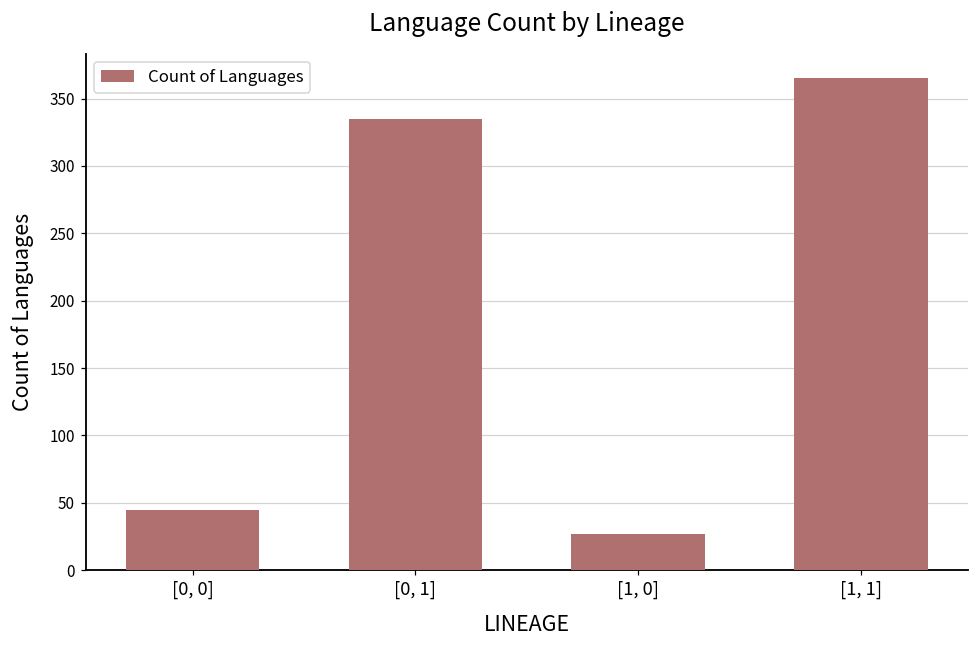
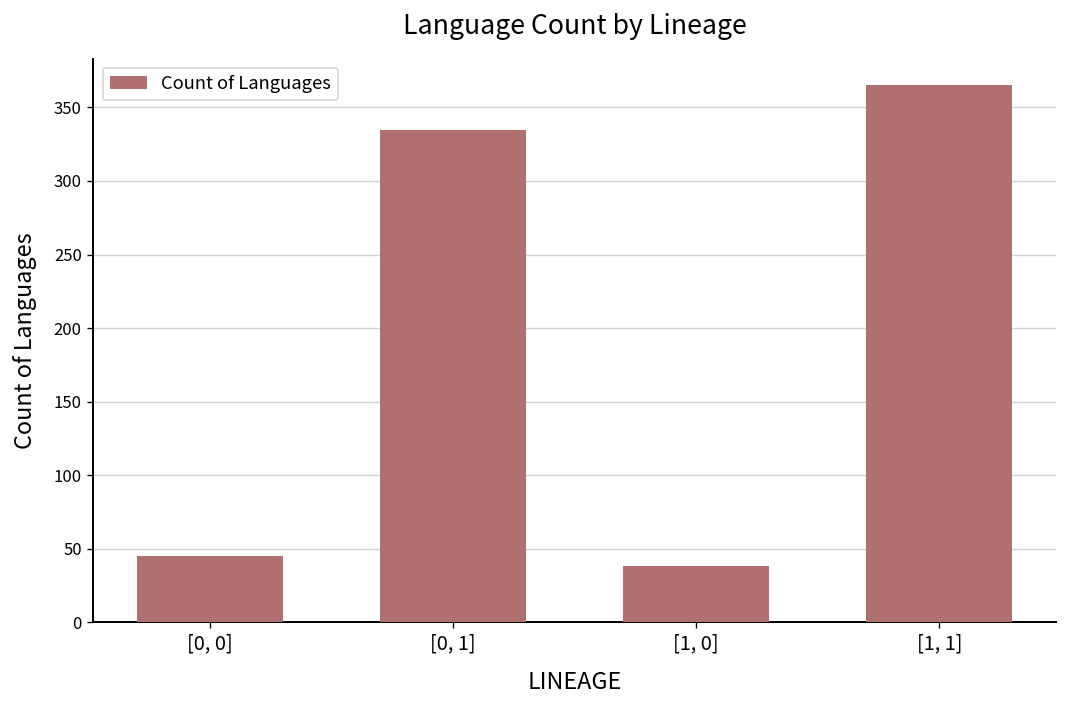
  {
    "[0, 0]": 45,
    "[0, 1]": 335,
-   "[1, 0]": 27,
+   "[1, 0]": 38,
    "[1, 1]": 365
  }
